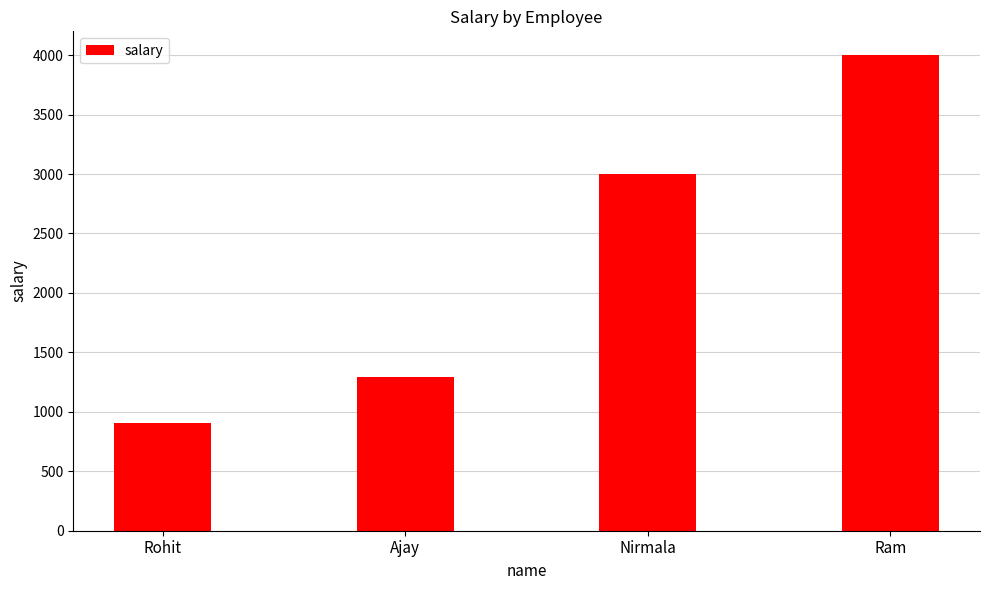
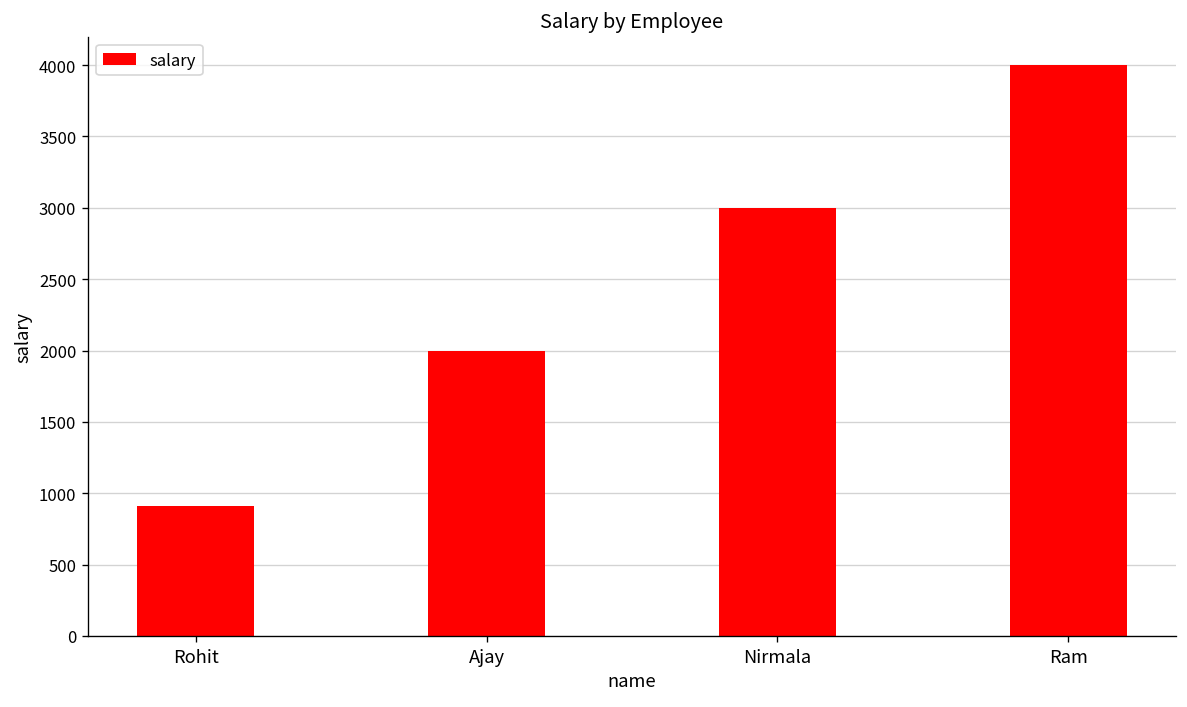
  {
    "Rohit": 910,
-   "Ajay": 1300,
+   "Ajay": 2000,
    "Nirmala": 3000,
    "Ram": 4000
  }
